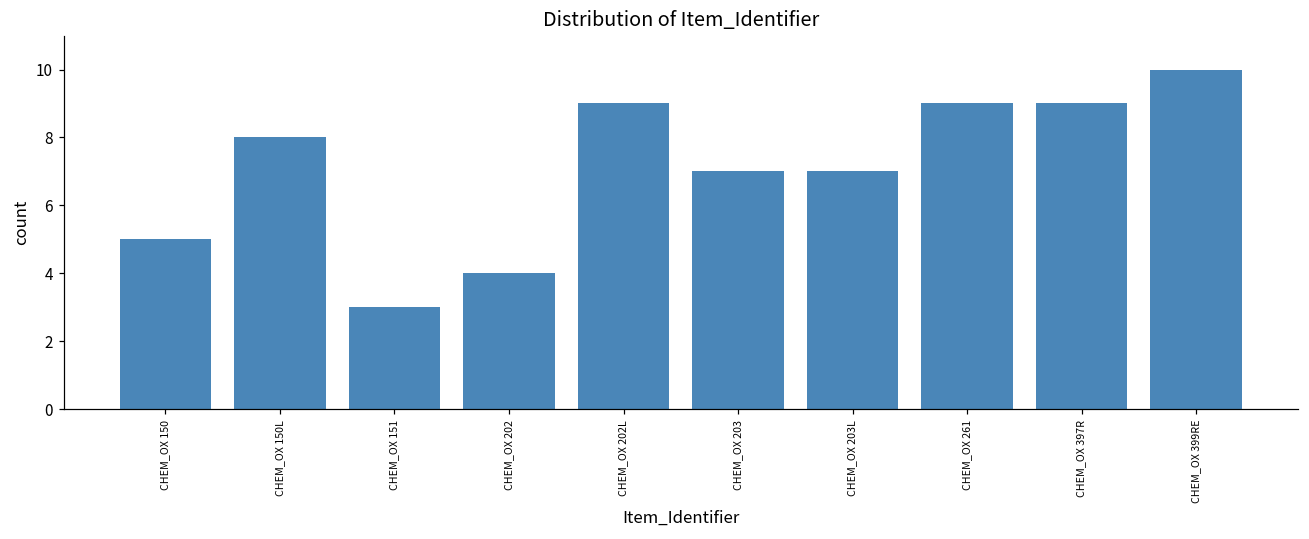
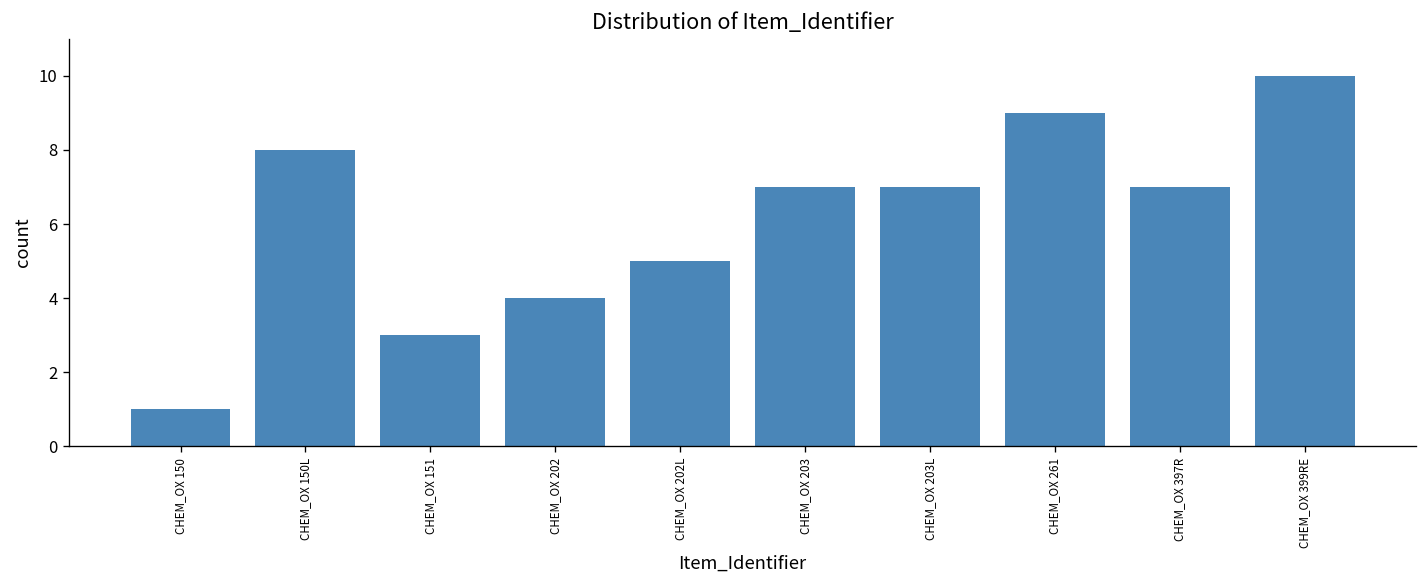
  {
-   "CHEM_OX 150": 5,
+   "CHEM_OX 150": 1,
    "CHEM_OX 150L": 8,
    "CHEM_OX 151": 3,
    "CHEM_OX 202": 4,
-   "CHEM_OX 202L": 9,
+   "CHEM_OX 202L": 5,
    "CHEM_OX 203": 7,
    "CHEM_OX 203L": 7,
    "CHEM_OX 261": 9,
-   "CHEM_OX 397R": 9,
+   "CHEM_OX 397R": 7,
    "CHEM_OX 399RE": 10
  }
